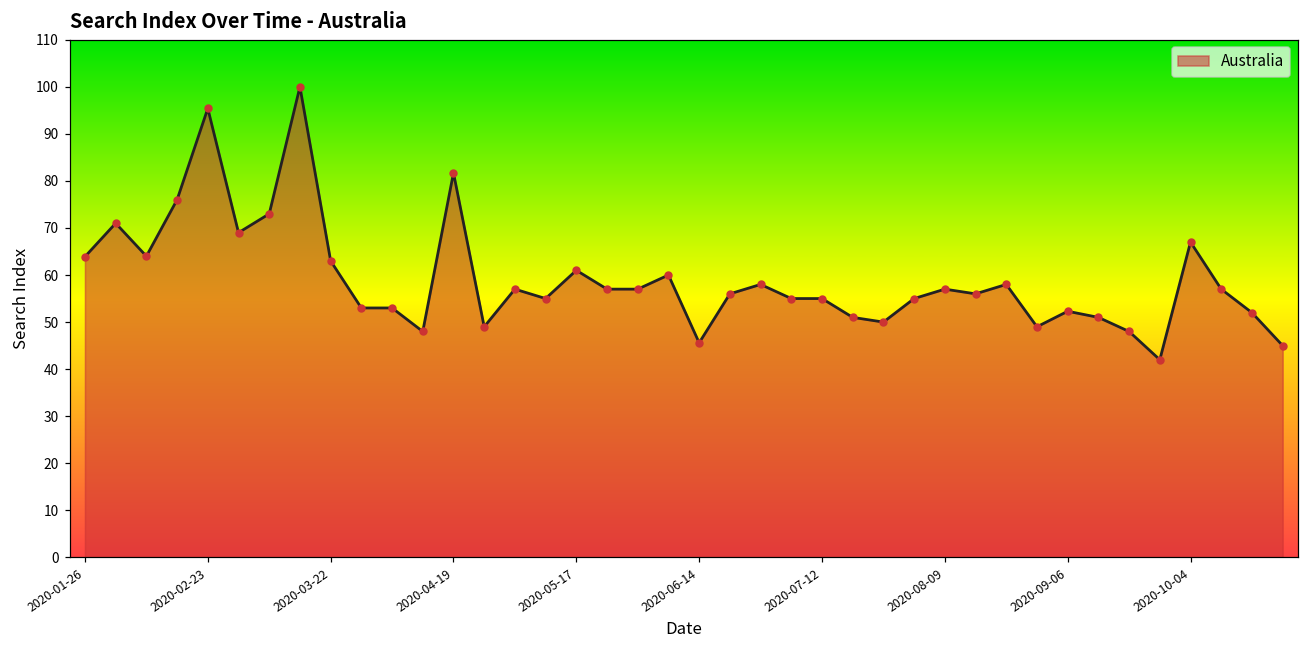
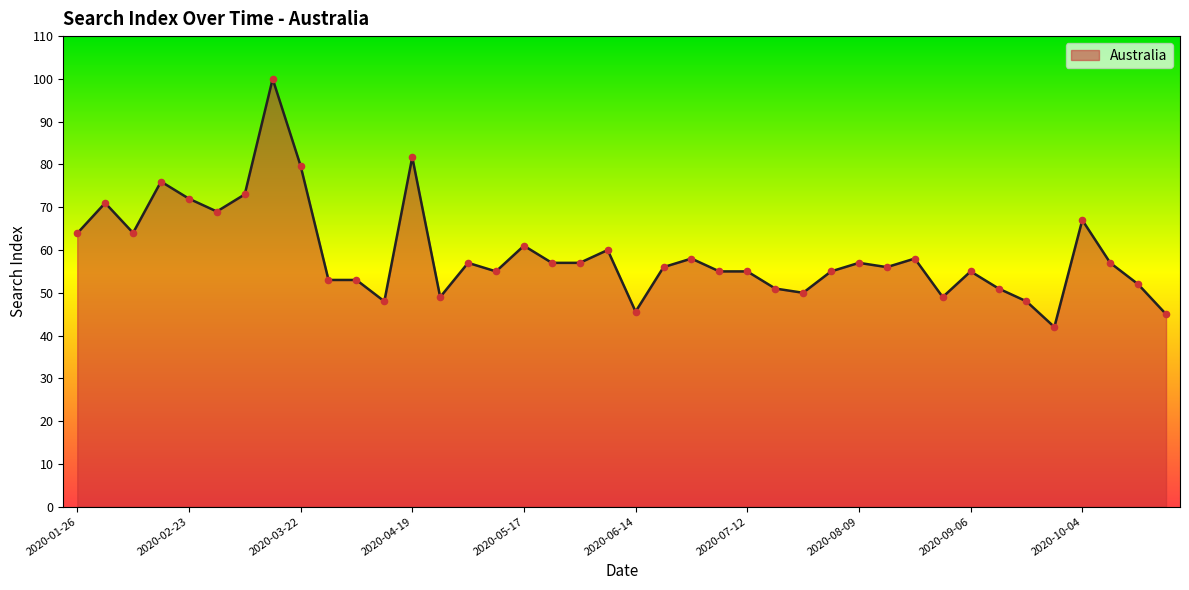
  {
    "2020-01-26": 64,
-   "2020-02-23": 95,
-   "2020-03-22": 63,
+   "2020-02-23": 72,
+   "2020-03-22": 80,
    "2020-04-19": 82,
    "2020-05-17": 61,
    "2020-06-14": 46,
    "2020-07-12": 55,
    "2020-08-09": 57,
-   "2020-09-06": 52,
+   "2020-09-06": 55,
    "2020-10-04": 67
  }
